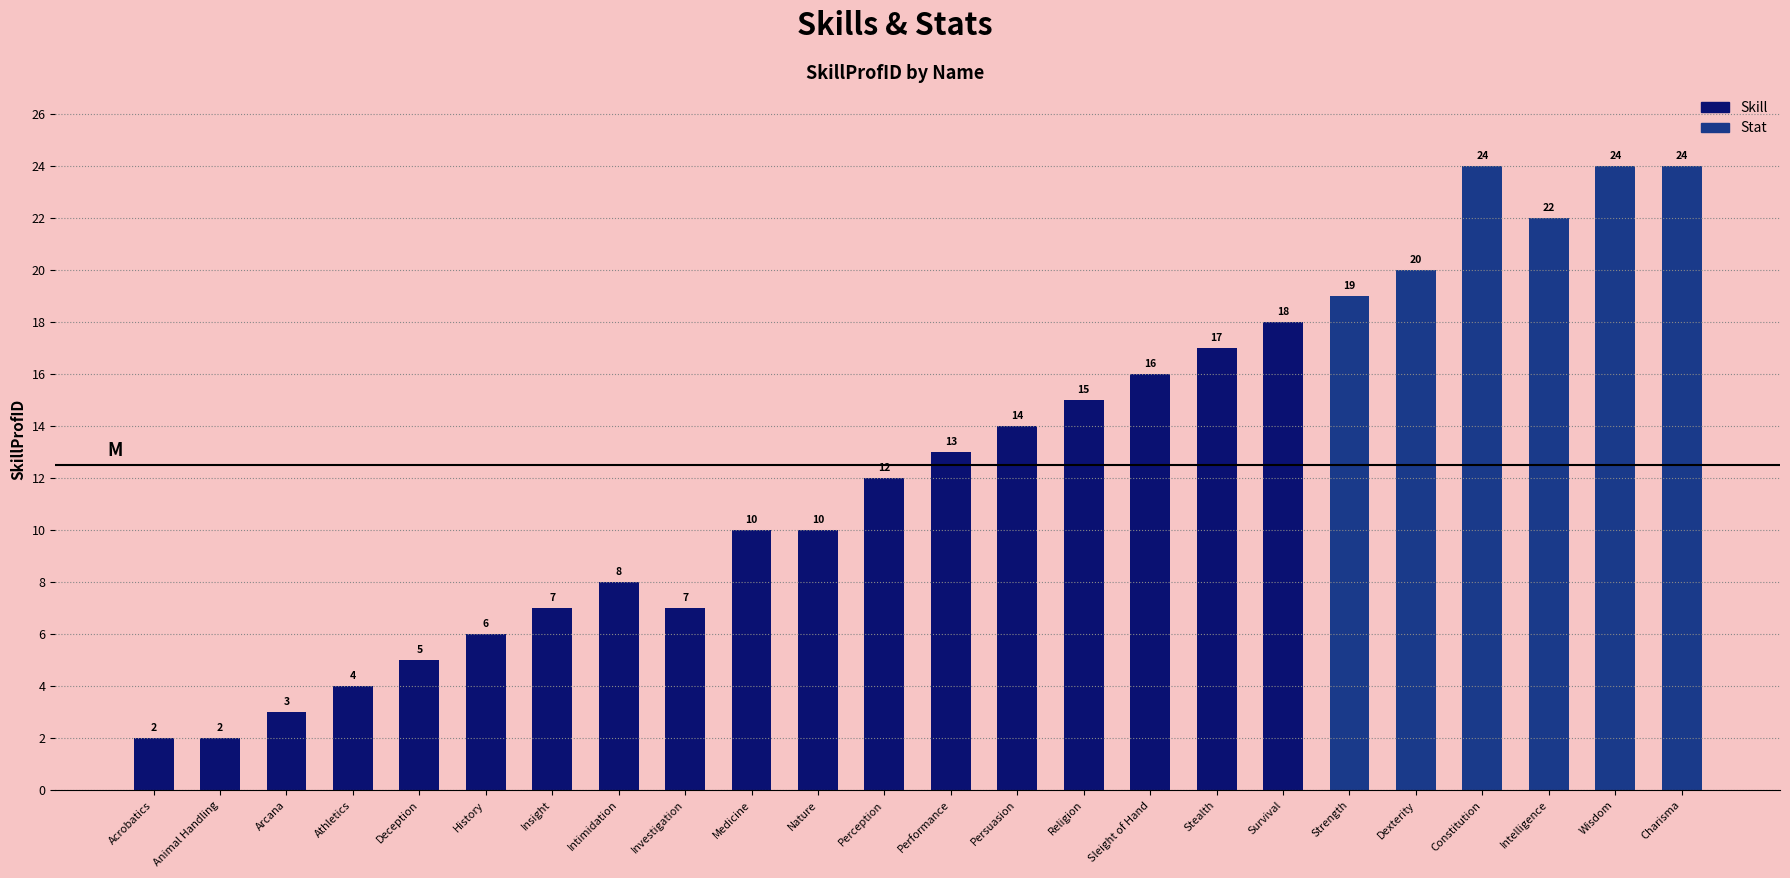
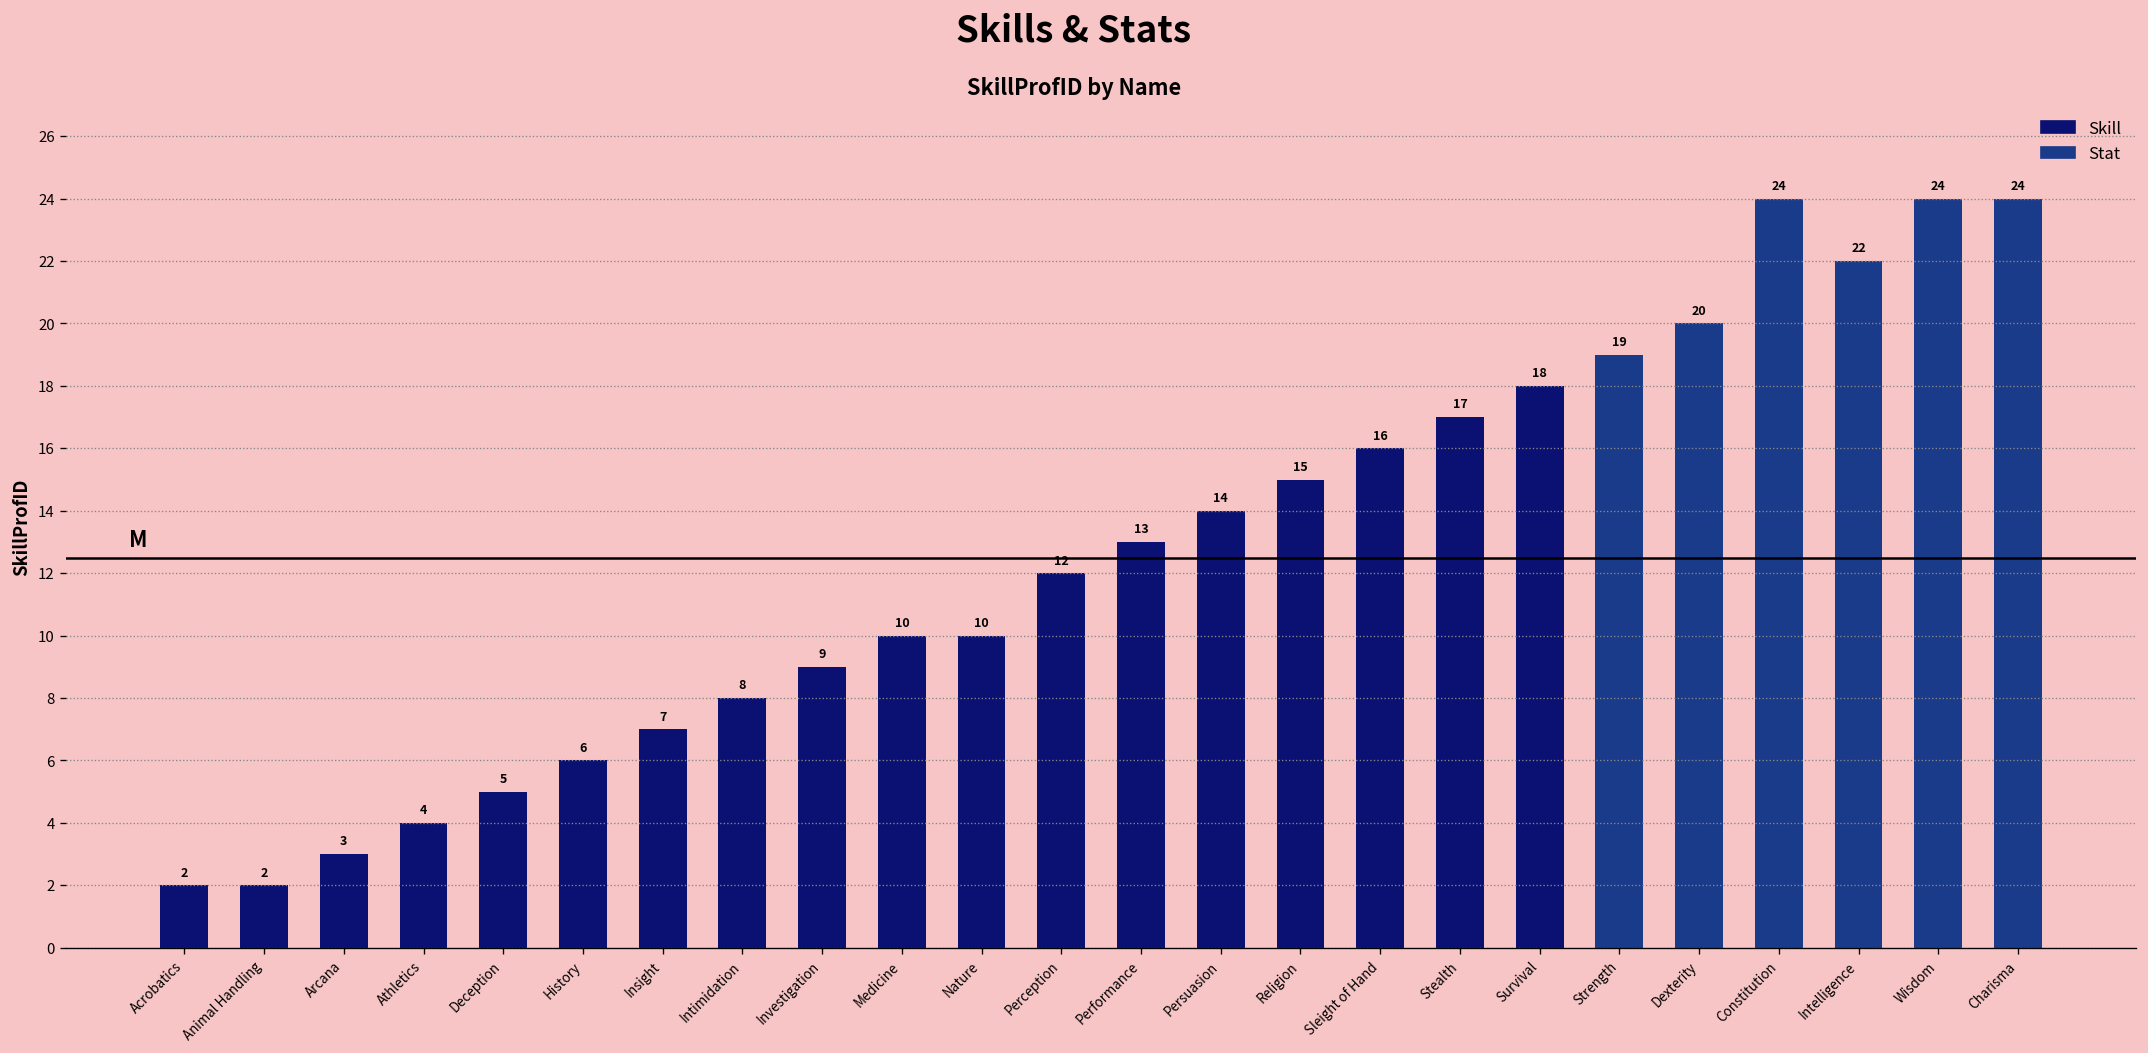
  {
    "Acrobatics": 2,
    "Animal Handling": 2,
    "Arcana": 3,
    "Athletics": 4,
    "Deception": 5,
    "History": 6,
    "Insight": 7,
    "Intimidation": 8,
-   "Investigation": 7,
+   "Investigation": 9,
    "Medicine": 10,
    "Nature": 10,
    "Perception": 12,
    "Performance": 13,
    "Persuasion": 14,
    "Religion": 15,
    "Sleight of Hand": 16,
    "Stealth": 17,
    "Survival": 18,
    "Strength": 19,
    "Dexterity": 20,
    "Constitution": 24,
    "Intelligence": 22,
    "Wisdom": 24,
    "Charisma": 24
  }
